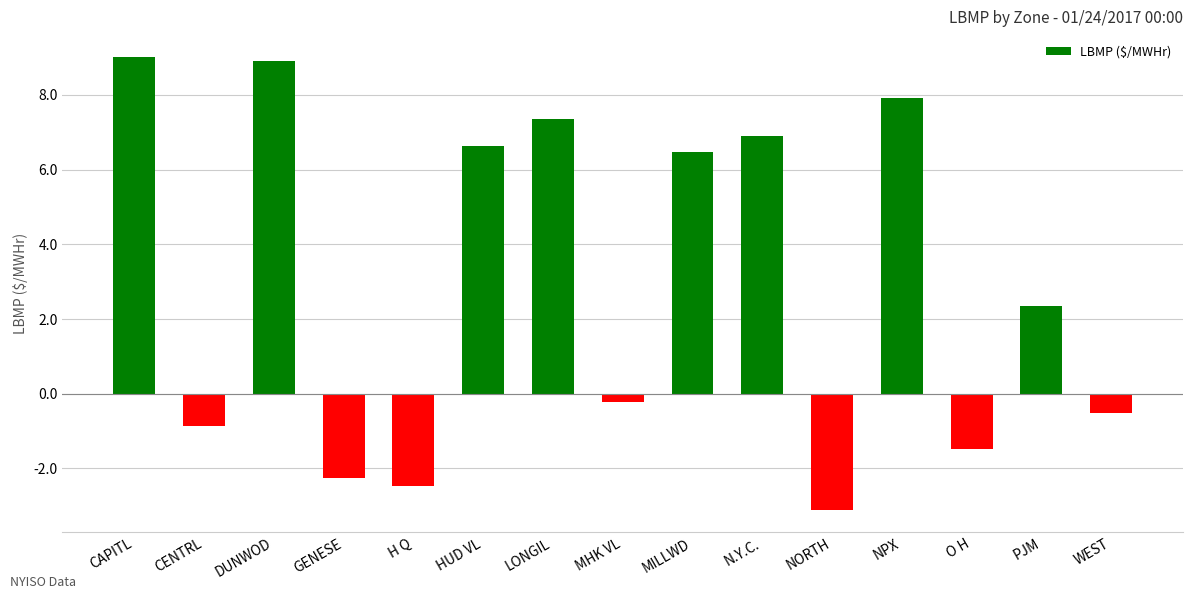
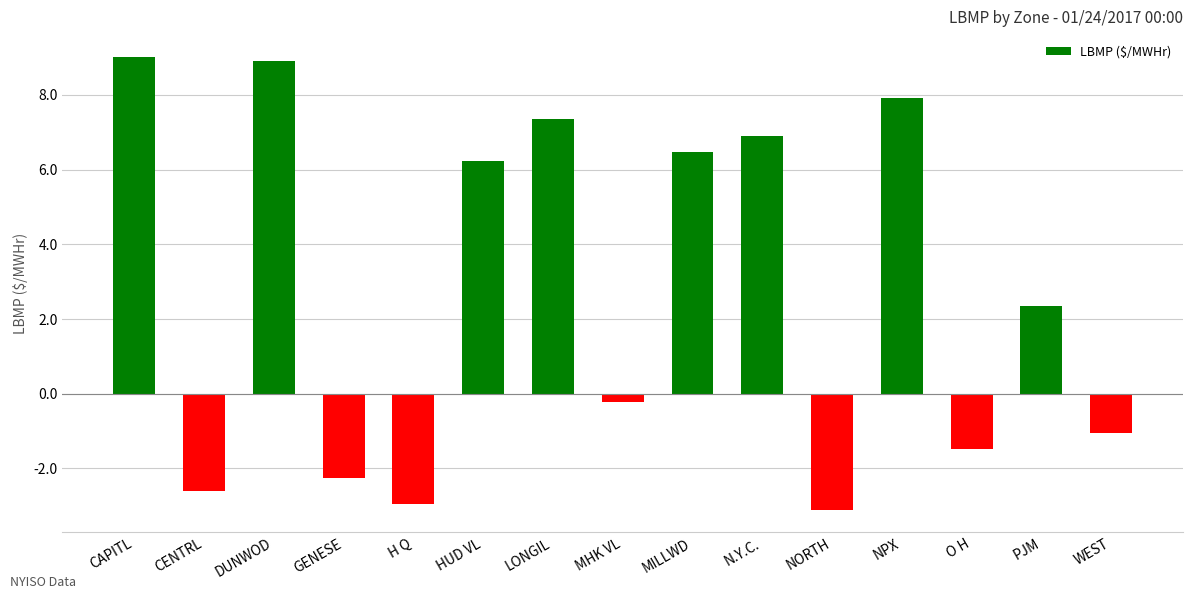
  {
    "CAPITL": 9.0,
-   "CENTRL": -0.9,
+   "CENTRL": -2.6,
    "DUNWOD": 8.9,
    "GENESE": -2.3,
-   "H Q": -2.5,
-   "HUD VL": 6.6,
+   "H Q": -2.9,
+   "HUD VL": 6.2,
    "LONGIL": 7.4,
    "MHK VL": -0.2,
    "MILLWD": 6.5,
    "N.Y.C.": 6.9,
    "NORTH": -3.1,
    "NPX": 7.9,
    "O H": -1.5,
    "PJM": 2.4,
-   "WEST": -0.5
+   "WEST": -1.1
  }
